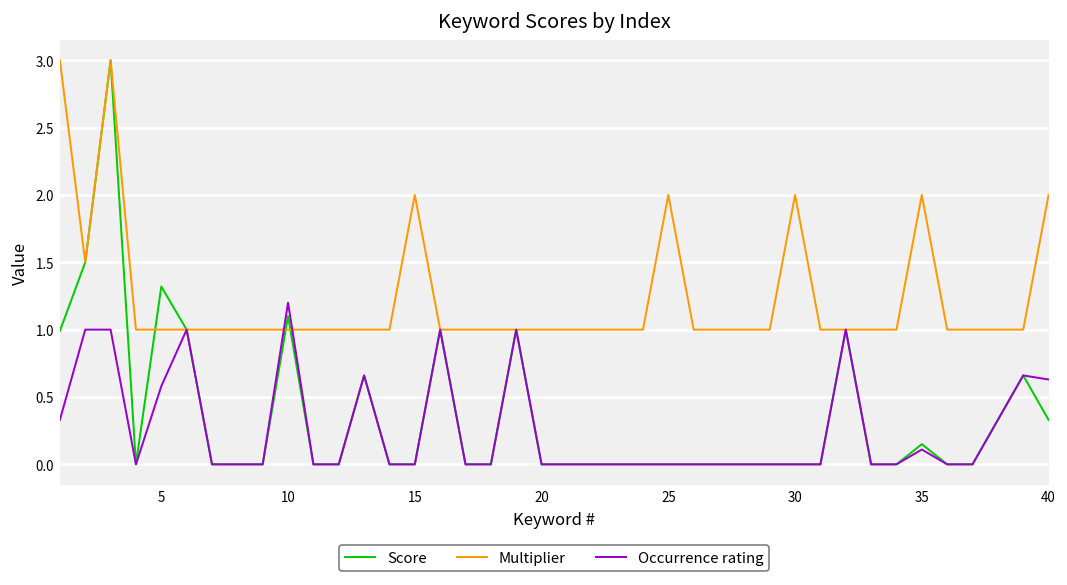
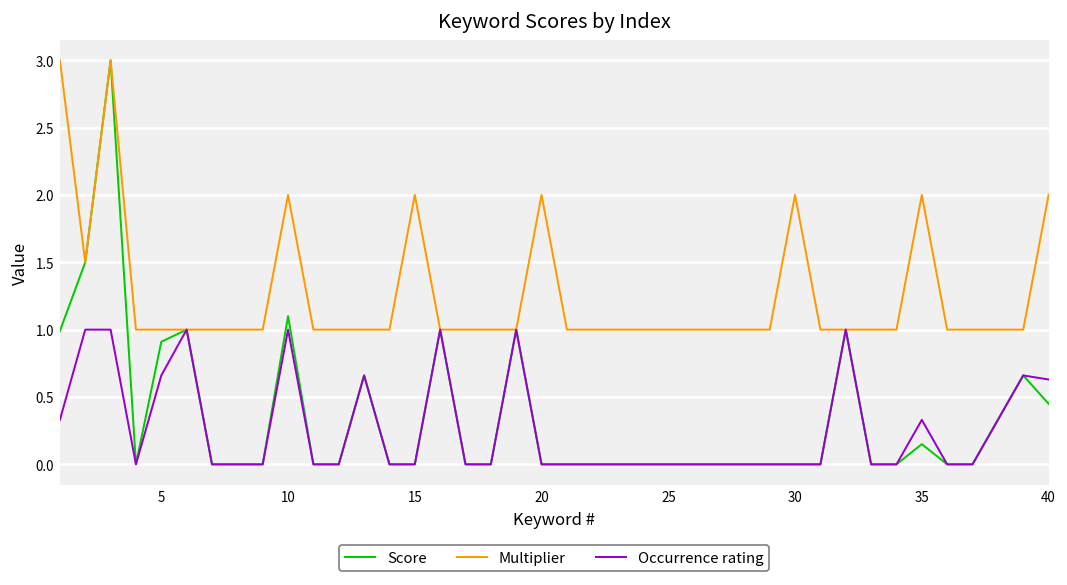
  {
    "Score": {
-     "5": 1.32,
+     "5": 0.91,
      "10": 1.10,
      "35": 0.15,
-     "40": 0.33
+     "40": 0.45
    },
    "Multiplier": {
      "5": 1,
-     "10": 1,
+     "10": 2,
      "15": 2,
-     "20": 1,
-     "25": 2,
+     "20": 2,
+     "25": 1,
      "30": 2,
      "35": 2,
      "40": 2
    },
    "Occurrence rating": {
-     "5": 0.58,
-     "10": 1.2,
-     "35": 0.11,
+     "5": 0.66,
+     "10": 1.0,
+     "35": 0.33,
      "40": 0.63
    }
  }
